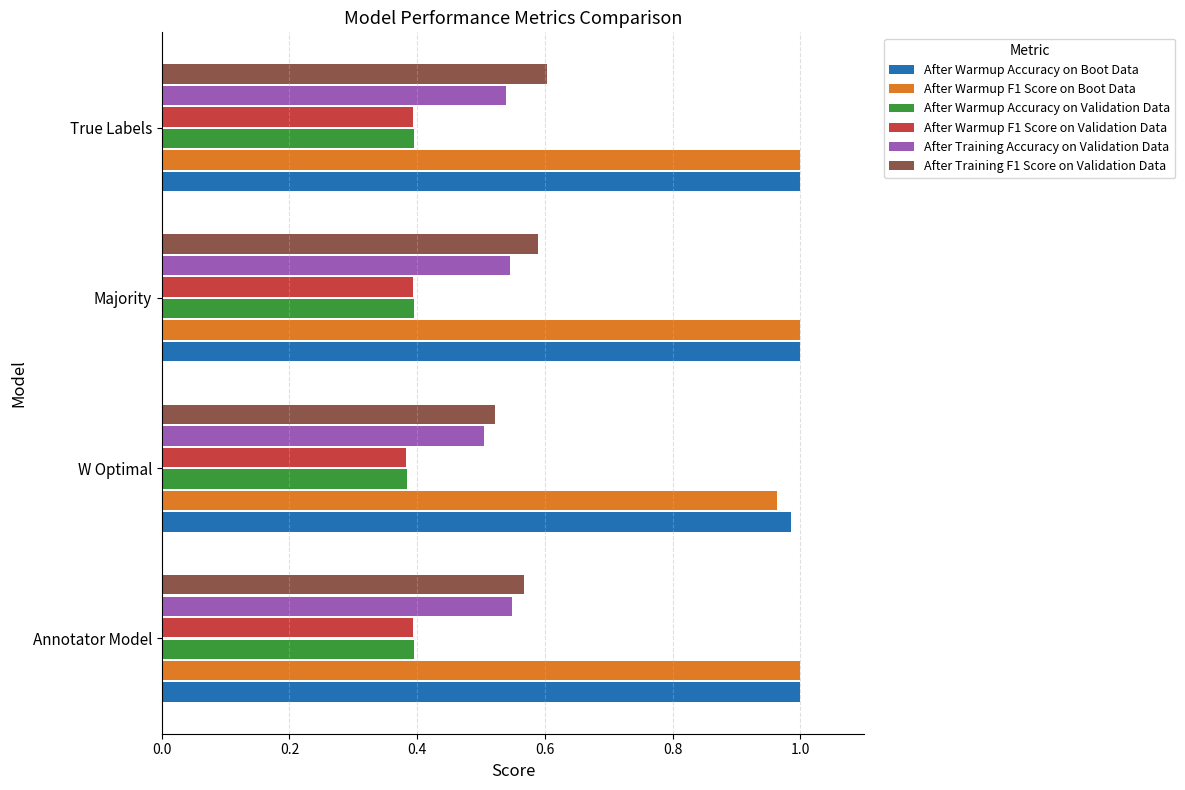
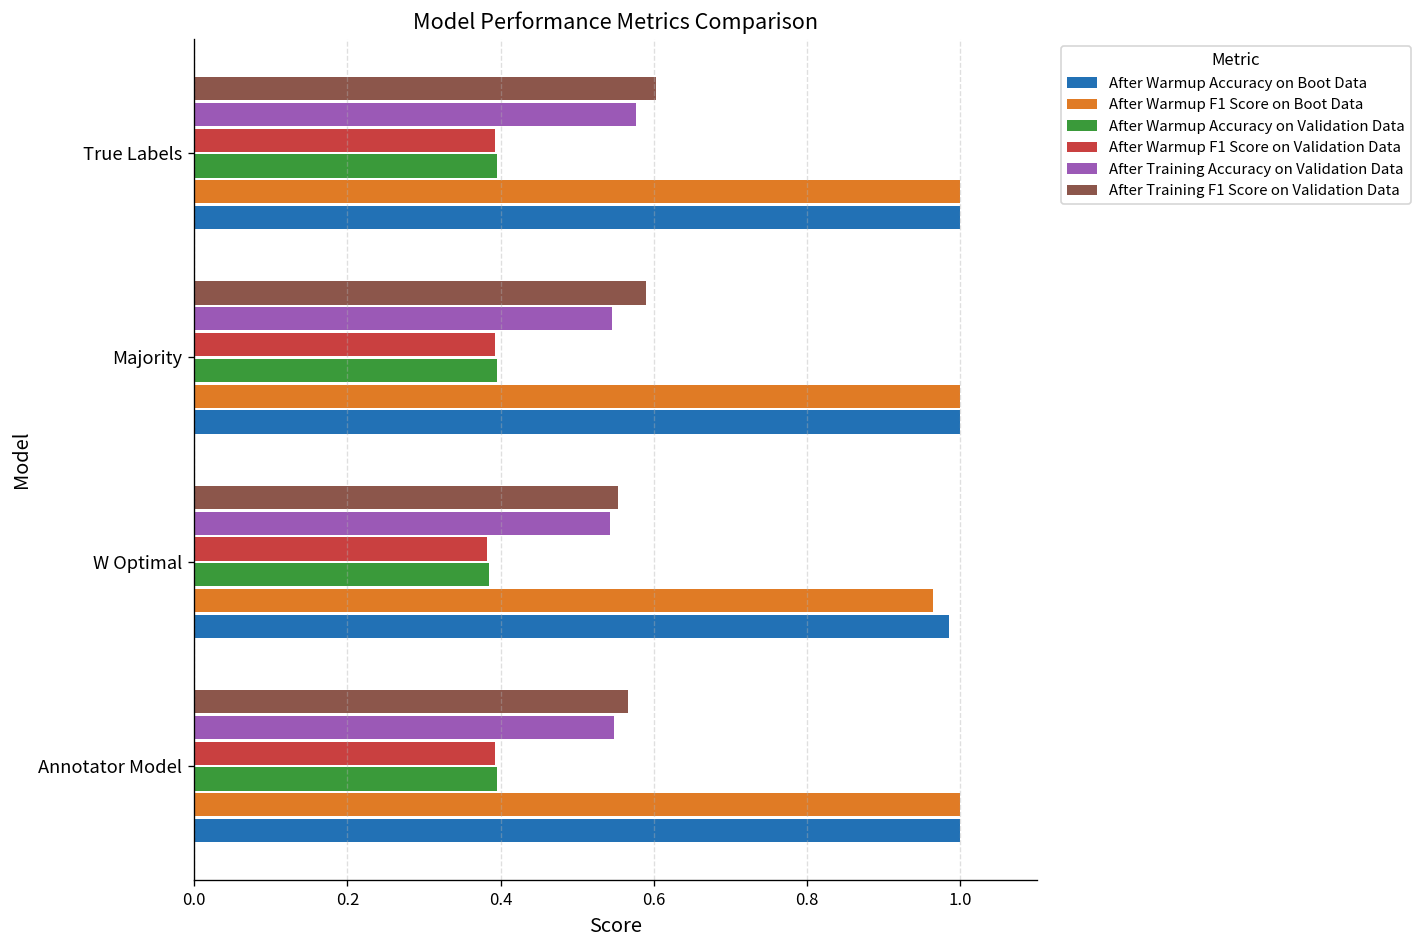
  {
    "After Warmup Accuracy on Boot Data": {
      "True Labels": 1.00,
      "Majority": 1.00,
      "W Optimal": 0.99,
      "Annotator Model": 1.00
    },
    "After Warmup F1 Score on Boot Data": {
      "True Labels": 1.00,
      "Majority": 1.00,
      "W Optimal": 0.96,
      "Annotator Model": 1.00
    },
    "After Warmup Accuracy on Validation Data": {
      "True Labels": 0.39,
      "Majority": 0.39,
      "W Optimal": 0.38,
      "Annotator Model": 0.39
    },
    "After Warmup F1 Score on Validation Data": {
      "True Labels": 0.39,
      "Majority": 0.39,
      "W Optimal": 0.38,
      "Annotator Model": 0.39
    },
    "After Training Accuracy on Validation Data": {
-     "True Labels": 0.54,
+     "True Labels": 0.58,
      "Majority": 0.55,
-     "W Optimal": 0.50,
+     "W Optimal": 0.54,
      "Annotator Model": 0.55
    },
    "After Training F1 Score on Validation Data": {
      "True Labels": 0.60,
      "Majority": 0.59,
-     "W Optimal": 0.52,
+     "W Optimal": 0.55,
      "Annotator Model": 0.57
    }
  }
